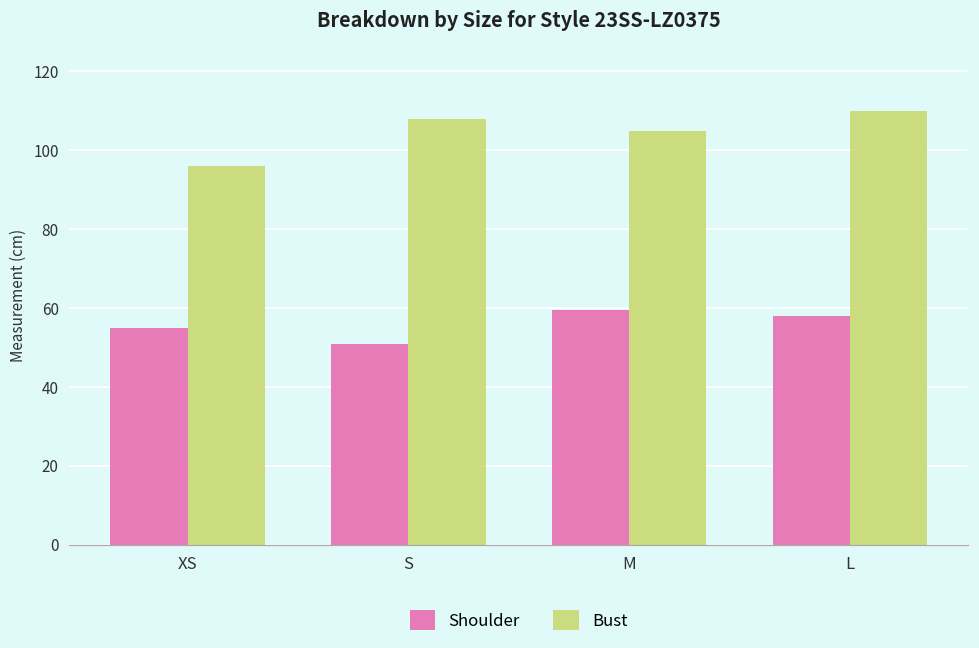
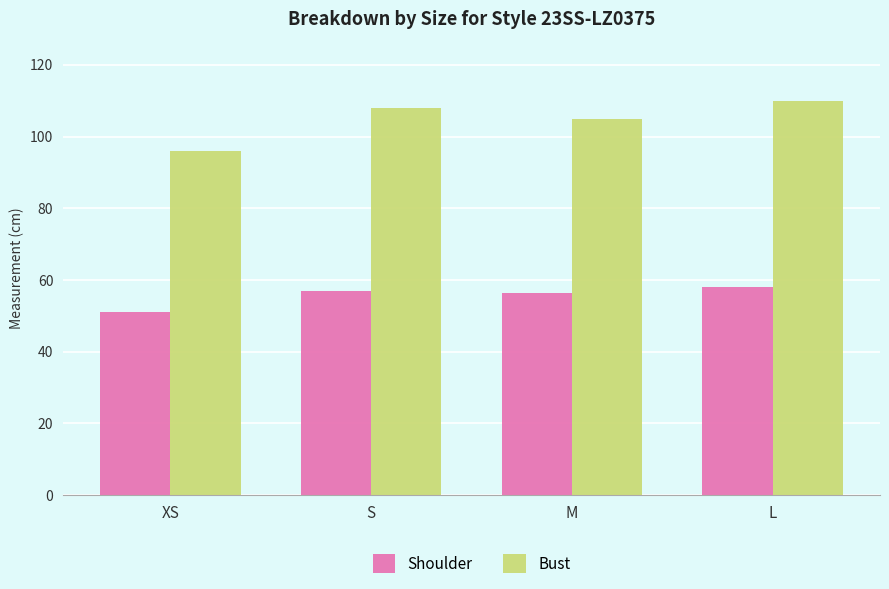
  {
    "Shoulder": {
-     "XS": 55,
-     "S": 51,
-     "M": 60,
+     "XS": 51,
+     "S": 57,
+     "M": 56,
      "L": 58
    },
    "Bust": {
      "XS": 96,
      "S": 108,
      "M": 105,
      "L": 110
    }
  }
